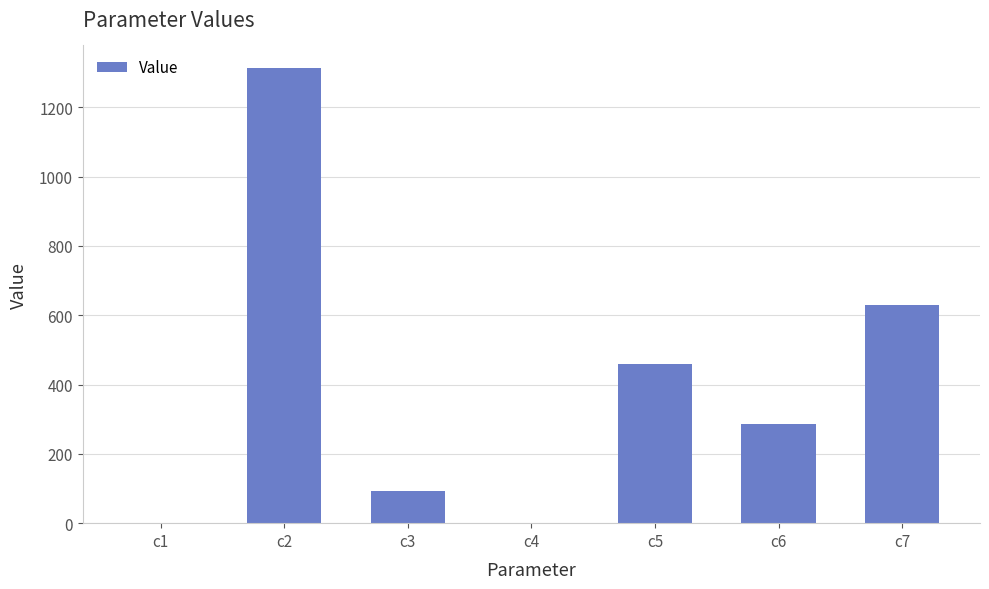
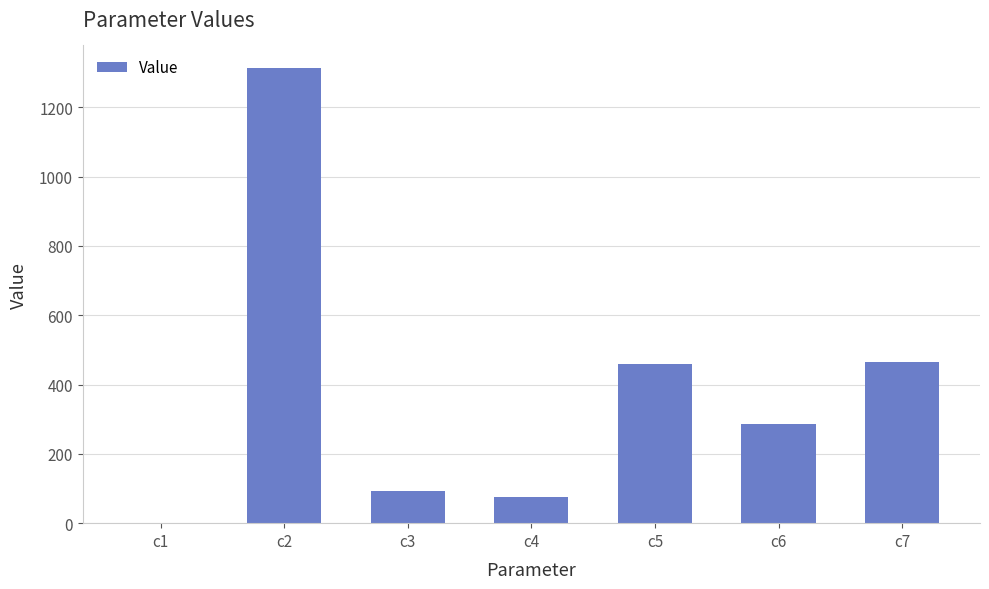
  {
    "c2": 1310,
    "c3": 90,
-   "c4": 0,
+   "c4": 80,
    "c5": 460,
    "c6": 280,
-   "c7": 630
+   "c7": 470
  }
